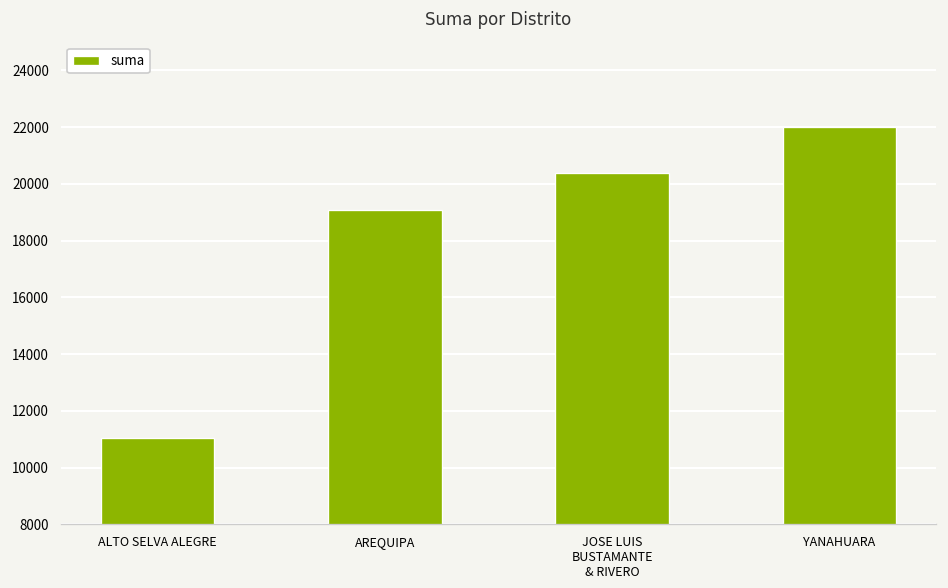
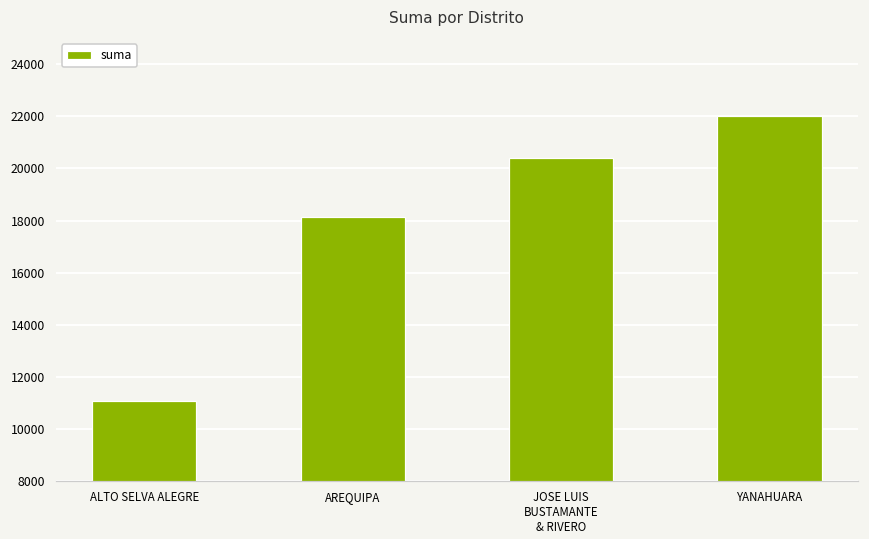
  {
    "ALTO SELVA ALEGRE": 11100,
-   "AREQUIPA": 19100,
+   "AREQUIPA": 18200,
    "JOSE LUIS BUSTAMANTE & RIVERO": 20400,
    "YANAHUARA": 22000
  }
